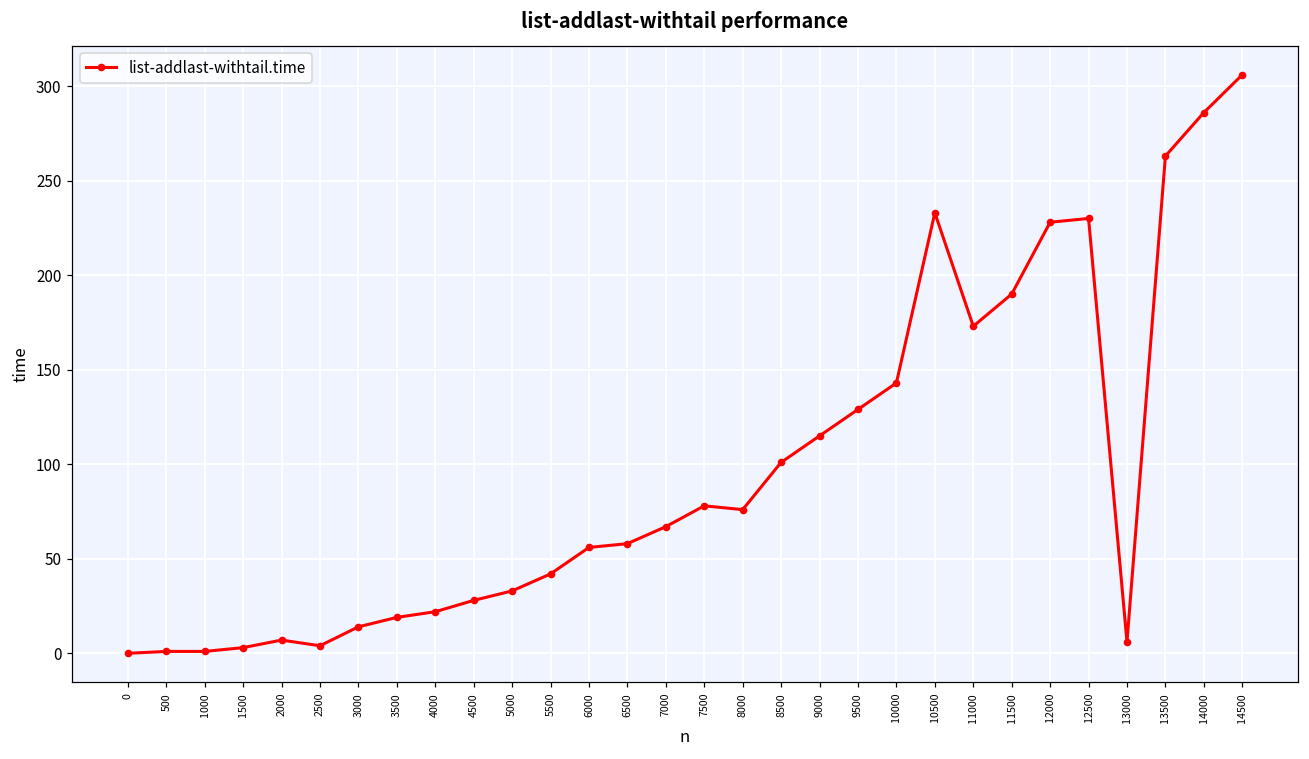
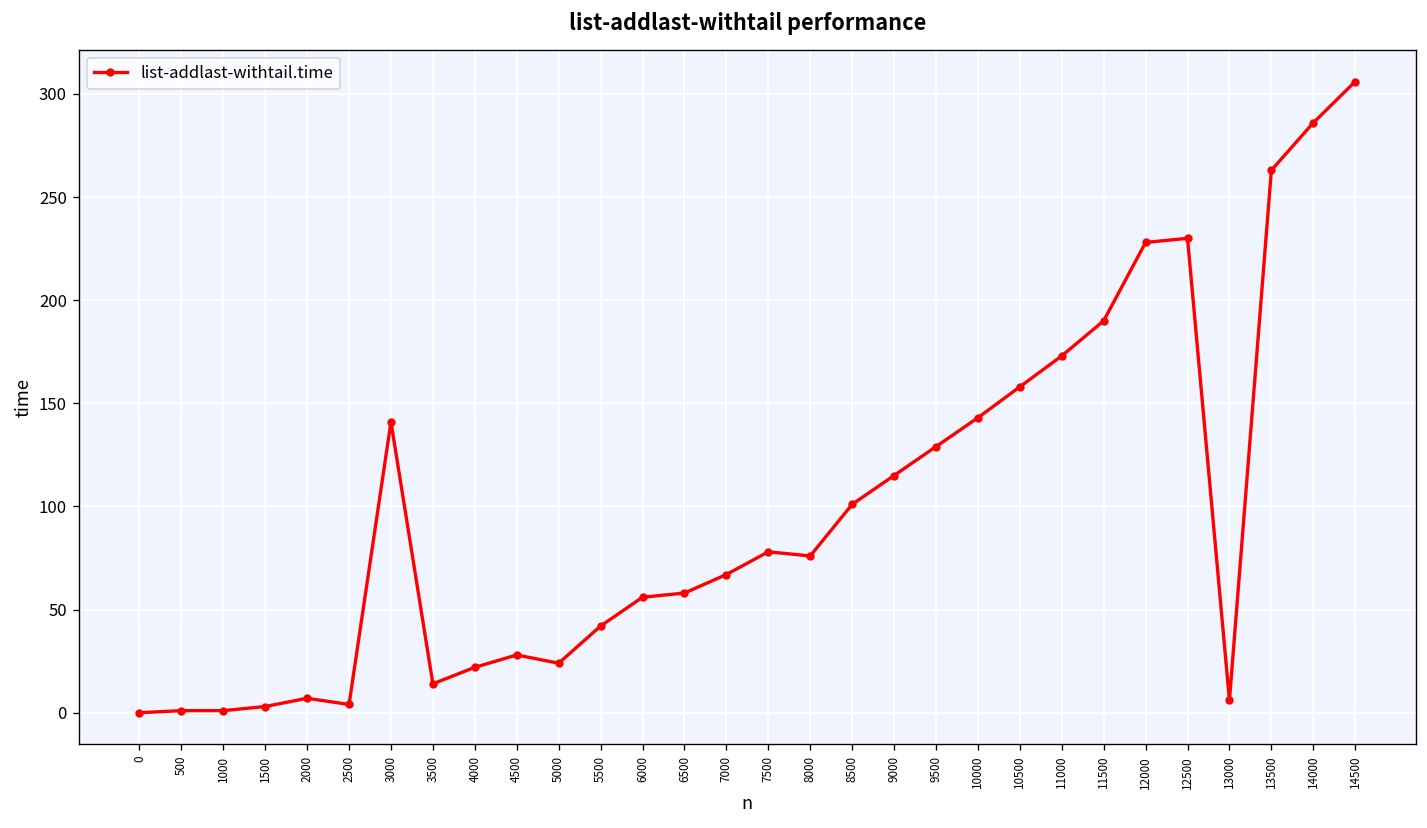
  {
    "0": 0,
    "500": 1,
    "1000": 1,
    "1500": 3,
    "2000": 7,
    "2500": 4,
-   "3000": 14,
-   "3500": 19,
+   "3000": 141,
+   "3500": 14,
    "4000": 22,
    "4500": 28,
-   "5000": 33,
+   "5000": 24,
    "5500": 42,
    "6000": 56,
    "6500": 58,
    "7000": 67,
    "7500": 78,
    "8000": 76,
    "8500": 101,
    "9000": 115,
    "9500": 129,
    "10000": 143,
-   "10500": 233,
+   "10500": 158,
    "11000": 173,
    "11500": 190,
    "12000": 228,
    "12500": 230,
    "13000": 6,
    "13500": 263,
    "14000": 286,
    "14500": 306
  }
